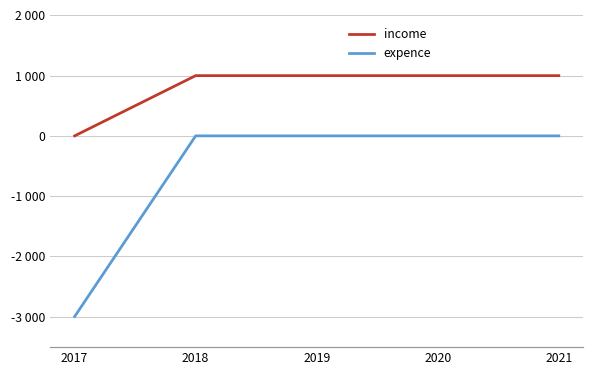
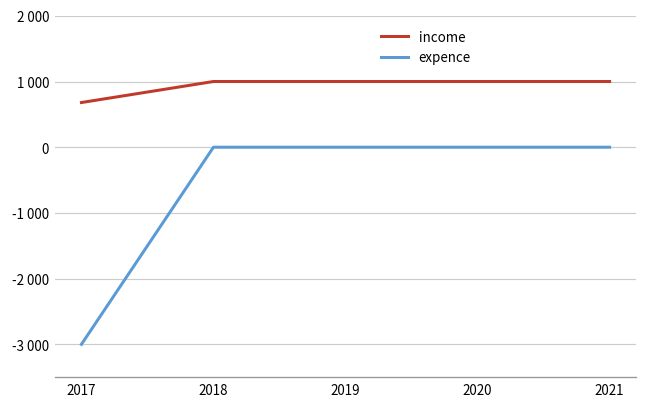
  {
    "income": {
-     "2017": 0,
+     "2017": 700,
      "2018": 1000,
      "2019": 1000,
      "2020": 1000,
      "2021": 1000
    },
    "expence": {
      "2017": -3000,
      "2018": 0,
      "2019": 0,
      "2020": 0,
      "2021": 0
    }
  }
